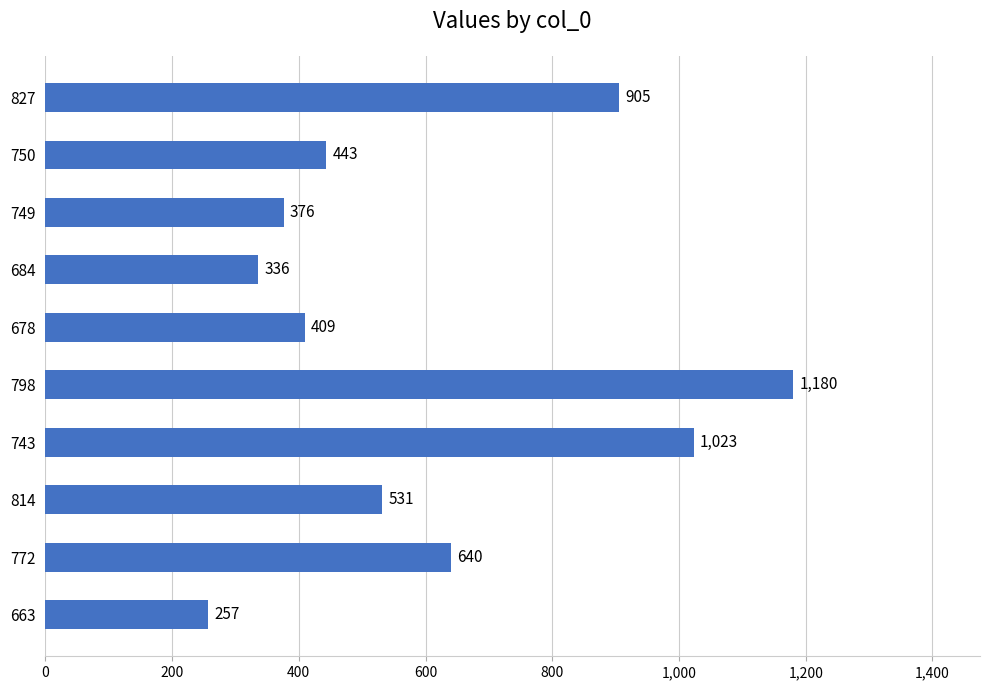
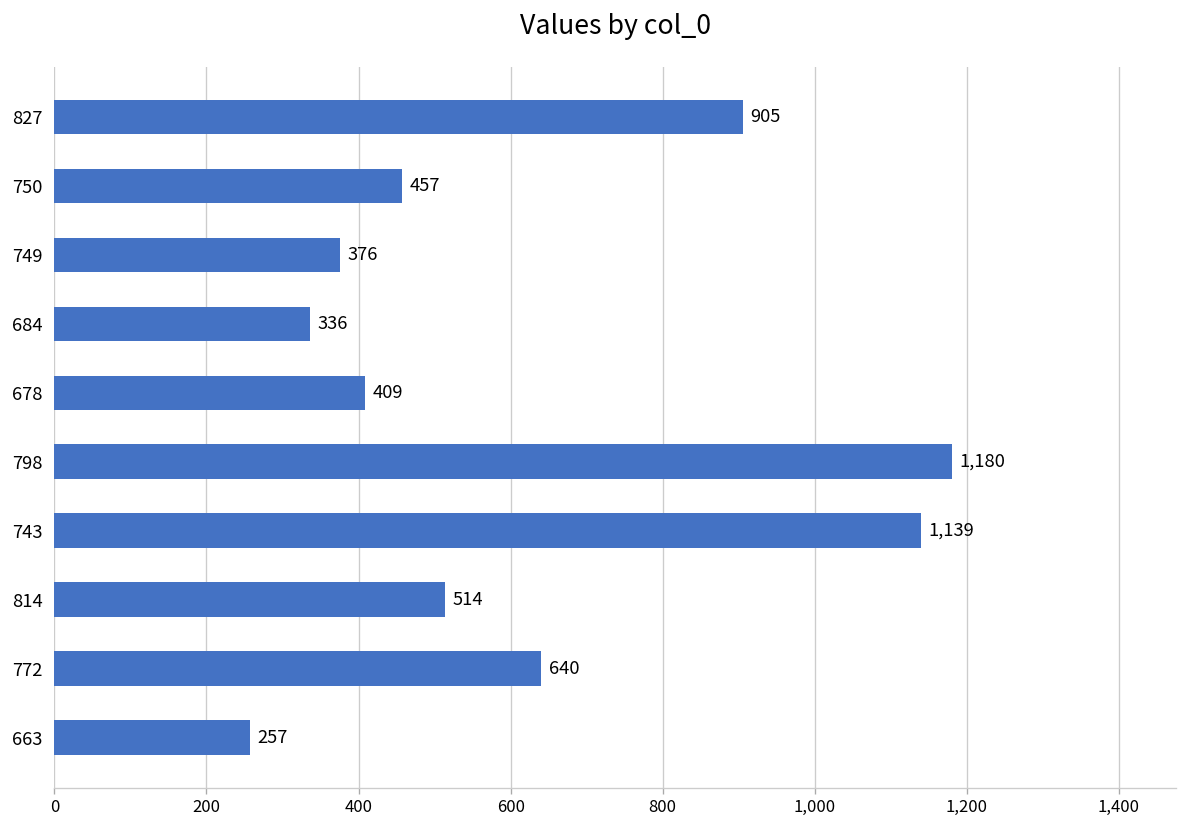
  {
    "827": "905",
-   "750": "443",
+   "750": "457",
    "749": "376",
    "684": "336",
    "678": "409",
    "798": "1,180",
-   "743": "1,023",
-   "814": "531",
+   "743": "1,139",
+   "814": "514",
    "772": "640",
    "663": "257"
  }
